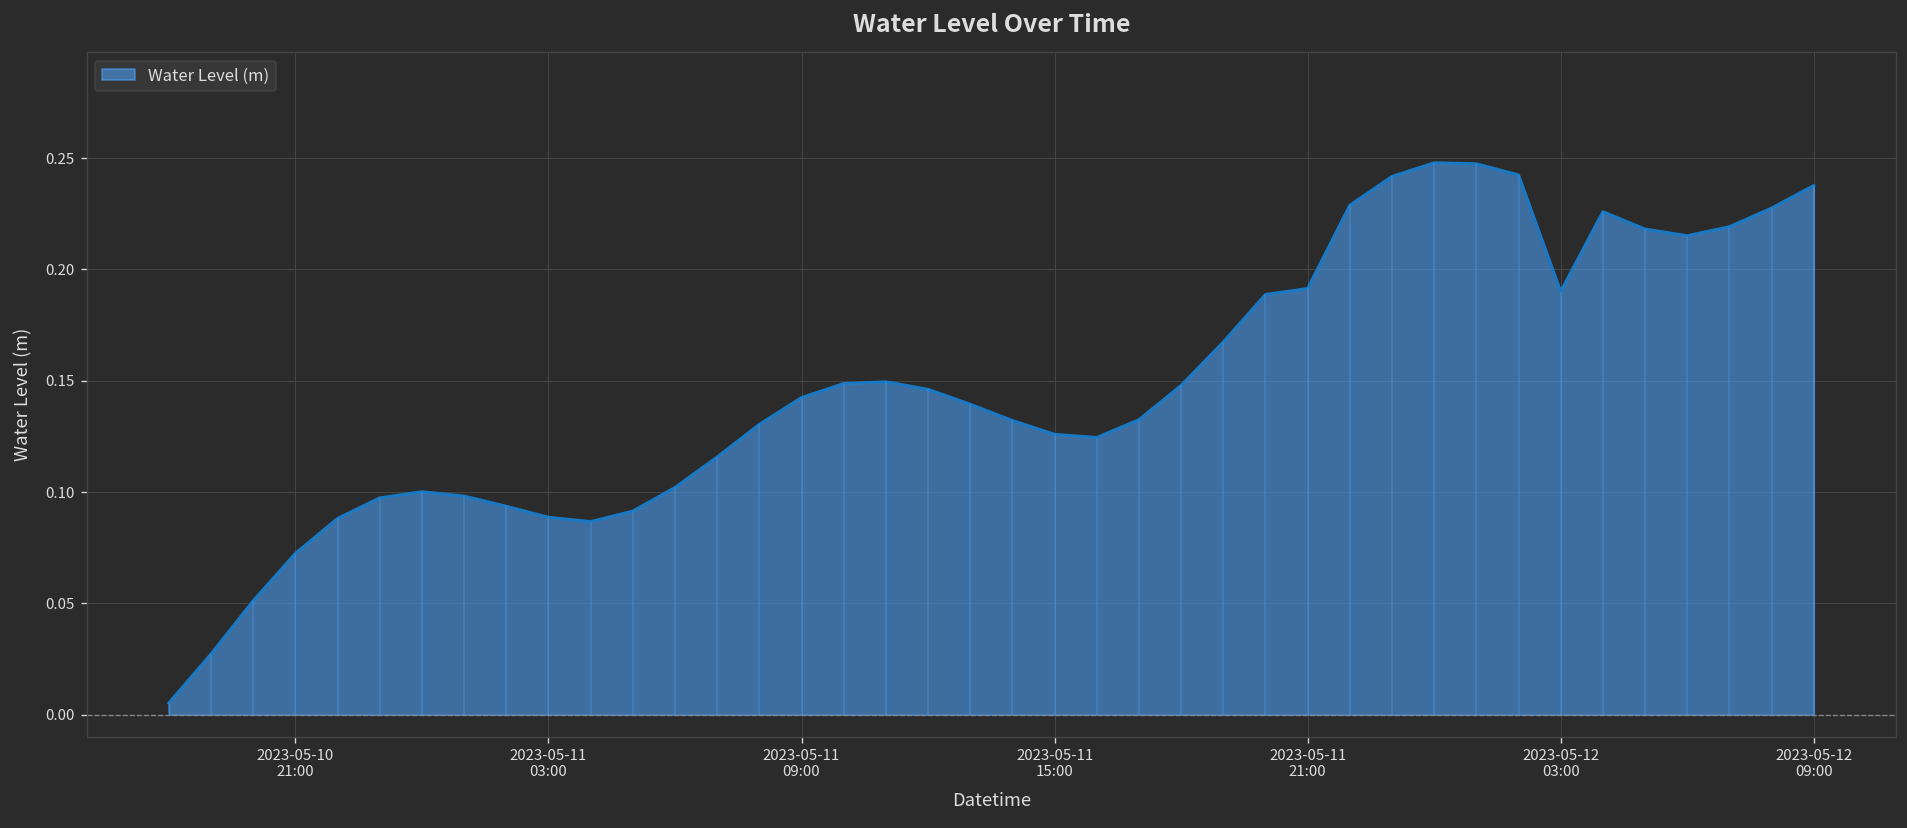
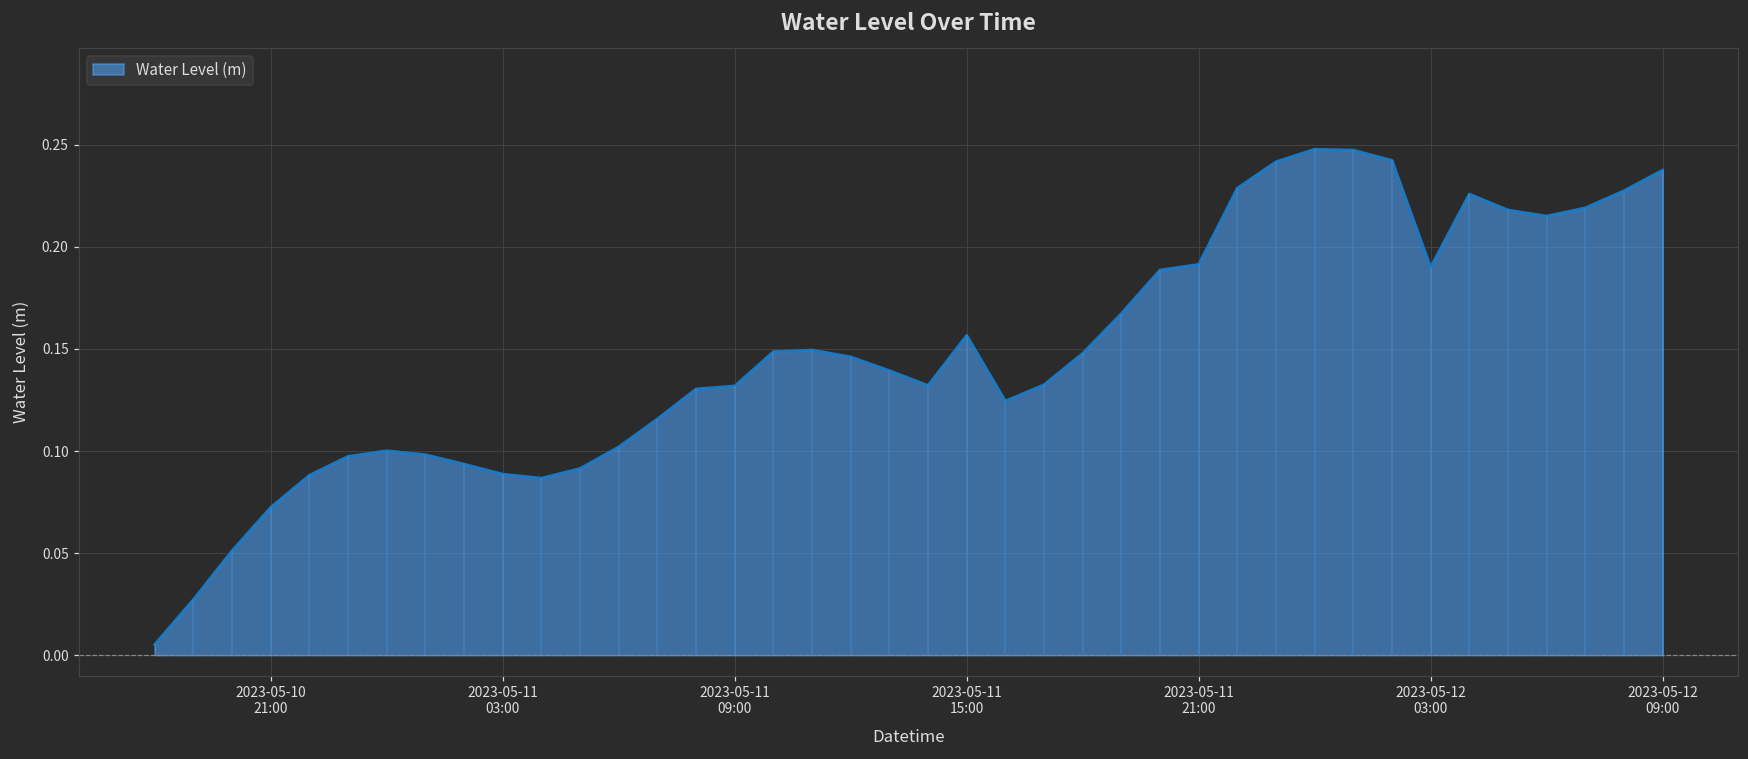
  {
    "2023-05-10 21:00": 0.072,
    "2023-05-11 03:00": 0.089,
-   "2023-05-11 09:00": 0.142,
-   "2023-05-11 15:00": 0.126,
+   "2023-05-11 09:00": 0.132,
+   "2023-05-11 15:00": 0.157,
    "2023-05-11 21:00": 0.191,
    "2023-05-12 03:00": 0.190,
    "2023-05-12 09:00": 0.238
  }
